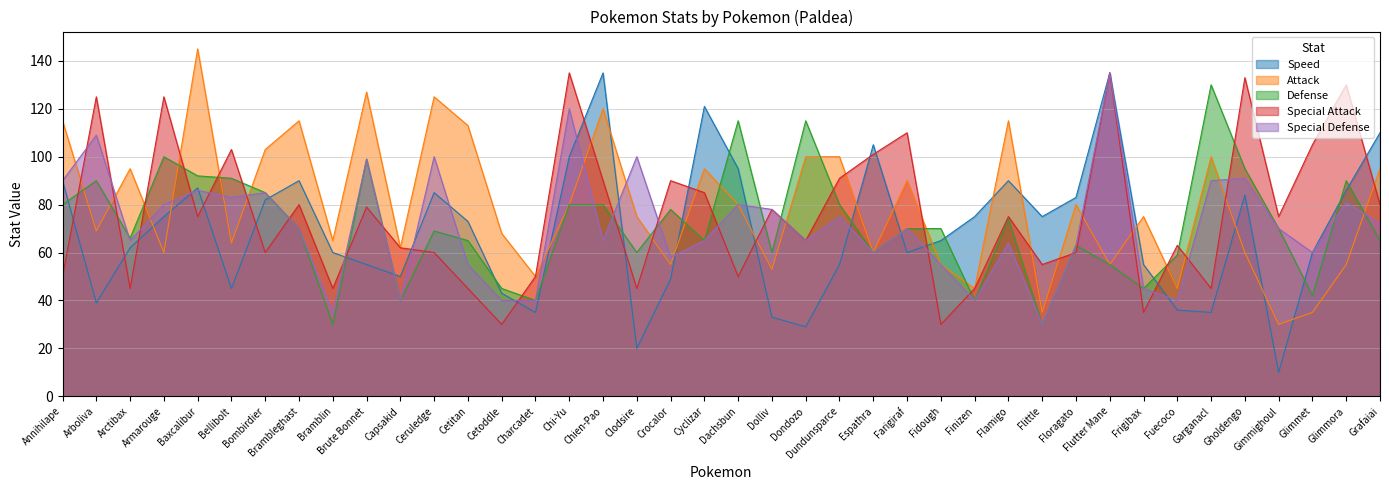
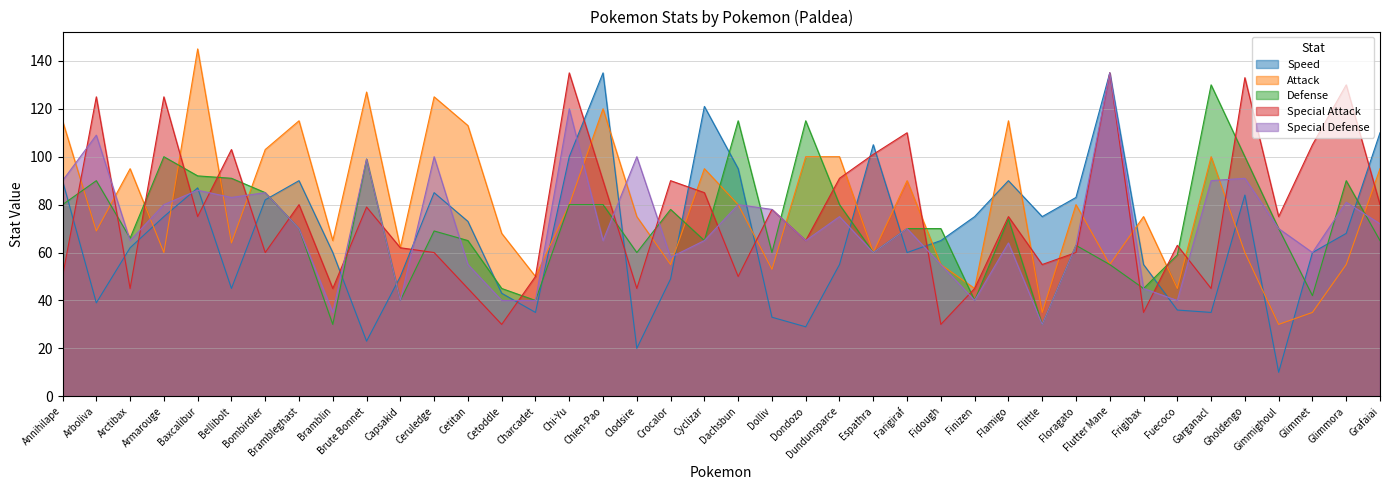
  {
    "Speed": {
      "Arboliva": 39,
      "Arctibax": 62,
      "Armarouge": 75,
      "Bellibolt": 45,
      "Bombirdier": 82,
      "Brambleghast": 90,
      "Bramblin": 60,
-     "Brute Bonnet": 55,
+     "Brute Bonnet": 23,
      "Capsakid": 50,
      "Ceruledge": 85,
      "Cetitan": 73,
      "Cetoddle": 43,
      "Charcadet": 35,
      "Chi-Yu": 100,
      "Chien-Pao": 135,
      "Clodsire": 20,
      "Crocalor": 49,
      "Cyclizar": 121,
      "Dachsbun": 95,
      "Dolliv": 33,
      "Dondozo": 29,
      "Dundunsparce": 55,
      "Espathra": 105,
      "Farigiraf": 60,
      "Fidough": 65,
      "Finizen": 75,
      "Flamigo": 90,
      "Flittle": 75,
      "Floragato": 83,
      "Frigibax": 55,
      "Fuecoco": 36,
      "Garganacl": 35,
      "Gholdengo": 84,
      "Gimmighoul": 10,
-     "Glimmora": 86,
+     "Glimmora": 68,
      "Grafaiai": 110
    },
    "Attack": {
      "Annihilape": 115,
      "Arboliva": 69,
      "Arctibax": 95,
      "Armarouge": 60,
      "Baxcalibur": 145,
      "Bellibolt": 64,
      "Bombirdier": 103,
      "Brambleghast": 115,
      "Bramblin": 65,
      "Brute Bonnet": 127,
      "Ceruledge": 125,
      "Cetitan": 113,
      "Cetoddle": 68,
      "Chien-Pao": 120,
      "Clodsire": 75,
      "Crocalor": 55,
      "Cyclizar": 95,
      "Dolliv": 53,
      "Dondozo": 100,
      "Dundunsparce": 100,
      "Farigiraf": 90,
      "Flamigo": 115,
      "Flittle": 35,
      "Floragato": 80,
      "Frigibax": 75,
      "Fuecoco": 45,
      "Garganacl": 100,
      "Gholdengo": 60,
      "Gimmighoul": 30,
      "Glimmet": 35,
      "Glimmora": 55,
      "Grafaiai": 95
    },
    "Defense": {
      "Annihilape": 80,
      "Arboliva": 90,
      "Armarouge": 100,
      "Baxcalibur": 92,
      "Bellibolt": 91,
      "Bramblin": 30,
      "Ceruledge": 69,
      "Cetitan": 65,
      "Cetoddle": 45,
      "Chien-Pao": 80,
      "Clodsire": 60,
      "Crocalor": 78,
      "Dachsbun": 115,
      "Dolliv": 60,
      "Dondozo": 115,
      "Dundunsparce": 80,
      "Fidough": 70,
      "Fuecoco": 59,
      "Garganacl": 130,
-     "Gholdengo": 95,
+     "Gholdengo": 100,
      "Glimmet": 42,
      "Glimmora": 90,
      "Grafaiai": 65
    },
    "Special Attack": {
      "Annihilape": 50,
      "Arboliva": 125,
      "Arctibax": 45,
      "Armarouge": 125,
      "Baxcalibur": 75,
      "Bellibolt": 103,
      "Bombirdier": 60,
      "Brambleghast": 80,
      "Bramblin": 45,
      "Brute Bonnet": 79,
      "Ceruledge": 60,
      "Cetitan": 45,
      "Cetoddle": 30,
      "Chi-Yu": 135,
      "Chien-Pao": 90,
      "Clodsire": 45,
      "Crocalor": 90,
      "Cyclizar": 85,
      "Dachsbun": 50,
      "Dundunsparce": 91,
      "Espathra": 101,
      "Farigiraf": 110,
      "Fidough": 30,
      "Flittle": 55,
      "Floragato": 60,
      "Frigibax": 35,
      "Fuecoco": 63,
      "Garganacl": 45,
      "Gholdengo": 133,
      "Gimmighoul": 75,
      "Glimmet": 105,
      "Grafaiai": 80
    },
    "Special Defense": {
      "Arboliva": 109,
      "Armarouge": 80,
      "Bellibolt": 83,
      "Bramblin": 35,
      "Ceruledge": 100,
      "Cetitan": 55,
      "Cetoddle": 40,
      "Chi-Yu": 120,
      "Chien-Pao": 65,
      "Clodsire": 100,
      "Crocalor": 58,
      "Dundunsparce": 75,
      "Flamigo": 64,
      "Fuecoco": 40,
      "Garganacl": 90,
      "Gholdengo": 91,
      "Glimmora": 81,
      "Grafaiai": 72
    }
  }
